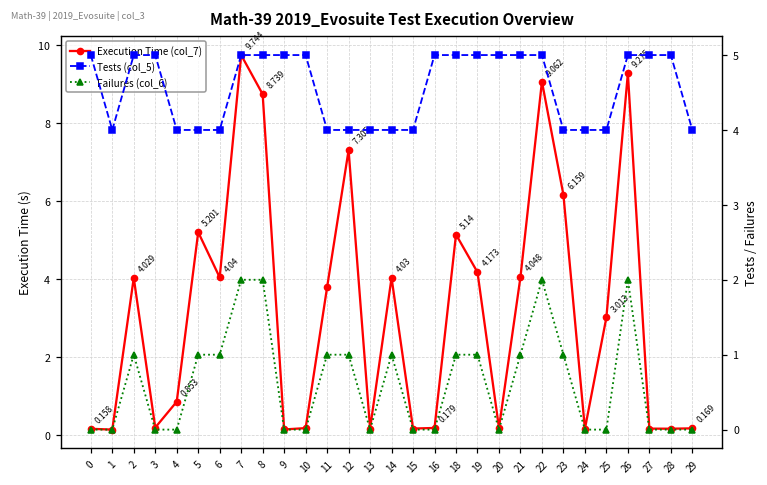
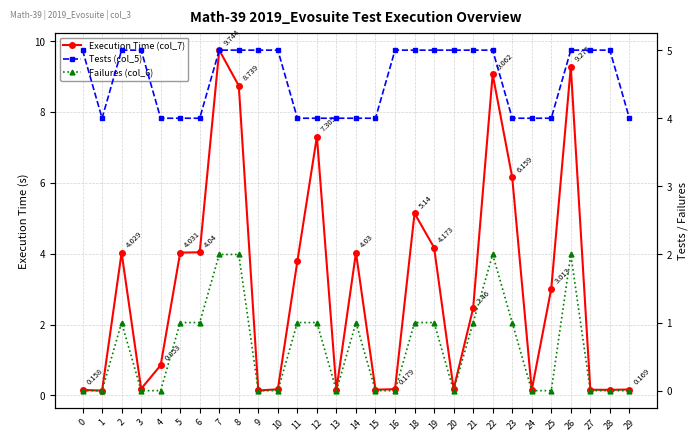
  {
    "Execution Time (col_7)": {
      "0": 0.158,
      "2": 4.029,
      "4": 0.853,
-     "5": 5.201,
+     "5": 4.031,
      "6": 4.04,
      "7": 9.744,
      "8": 8.739,
      "14": 4.03,
      "16": 0.179,
      "18": 5.14,
      "19": 4.173,
-     "21": 4.048,
+     "21": 2.46,
      "22": 9.062,
      "23": 6.159,
      "25": 3.013,
      "29": 0.169
    }
  }
